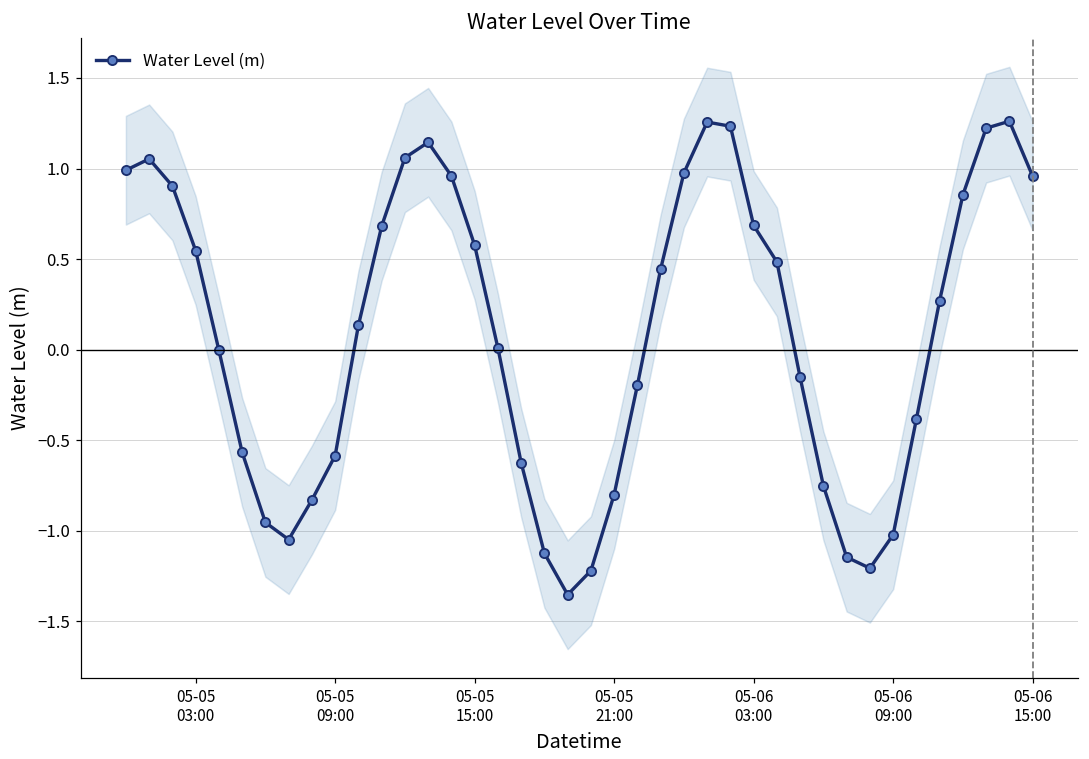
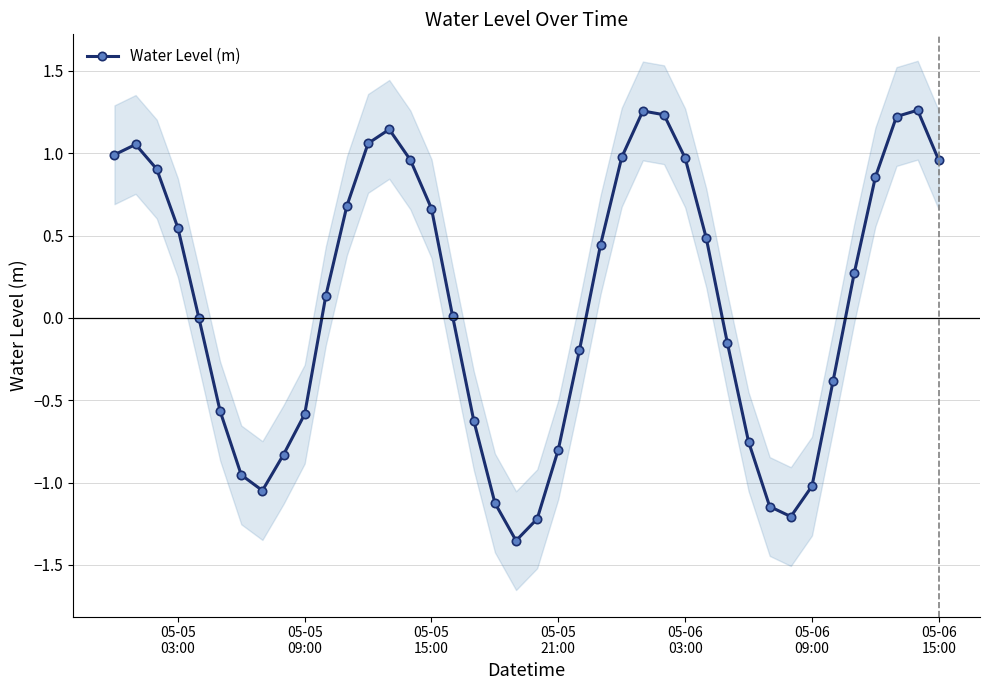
  {
    "Water Level (m)": {
      "05-05 03:00": 0.55,
      "05-05 09:00": -0.58,
-     "05-05 15:00": 0.58,
+     "05-05 15:00": 0.66,
      "05-05 21:00": -0.80,
-     "05-06 03:00": 0.69,
+     "05-06 03:00": 0.97,
      "05-06 09:00": -1.02,
      "05-06 15:00": 0.96
    }
  }
